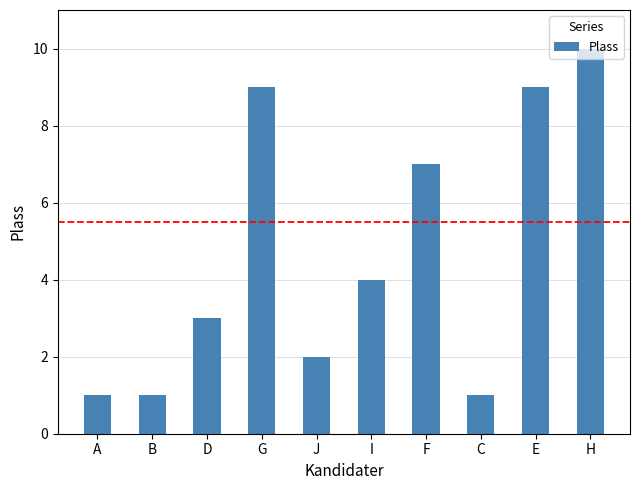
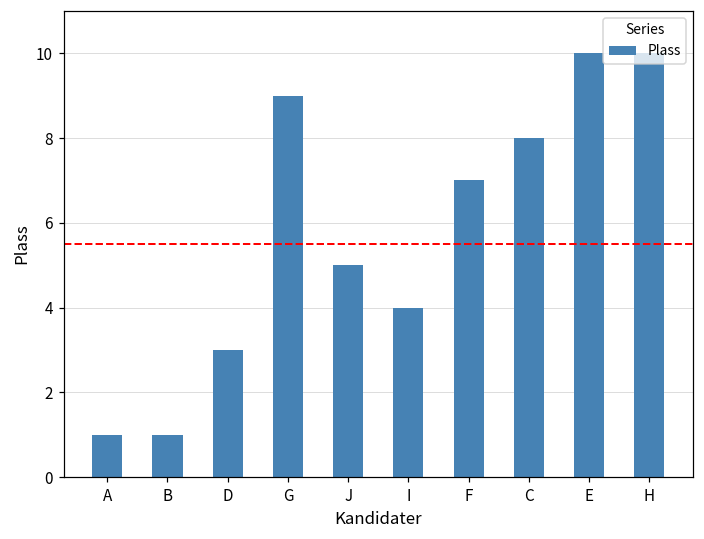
  {
    "A": 1,
    "B": 1,
    "D": 3,
    "G": 9,
-   "J": 2,
+   "J": 5,
    "I": 4,
    "F": 7,
-   "C": 1,
-   "E": 9
+   "C": 8,
+   "E": 10
  }
